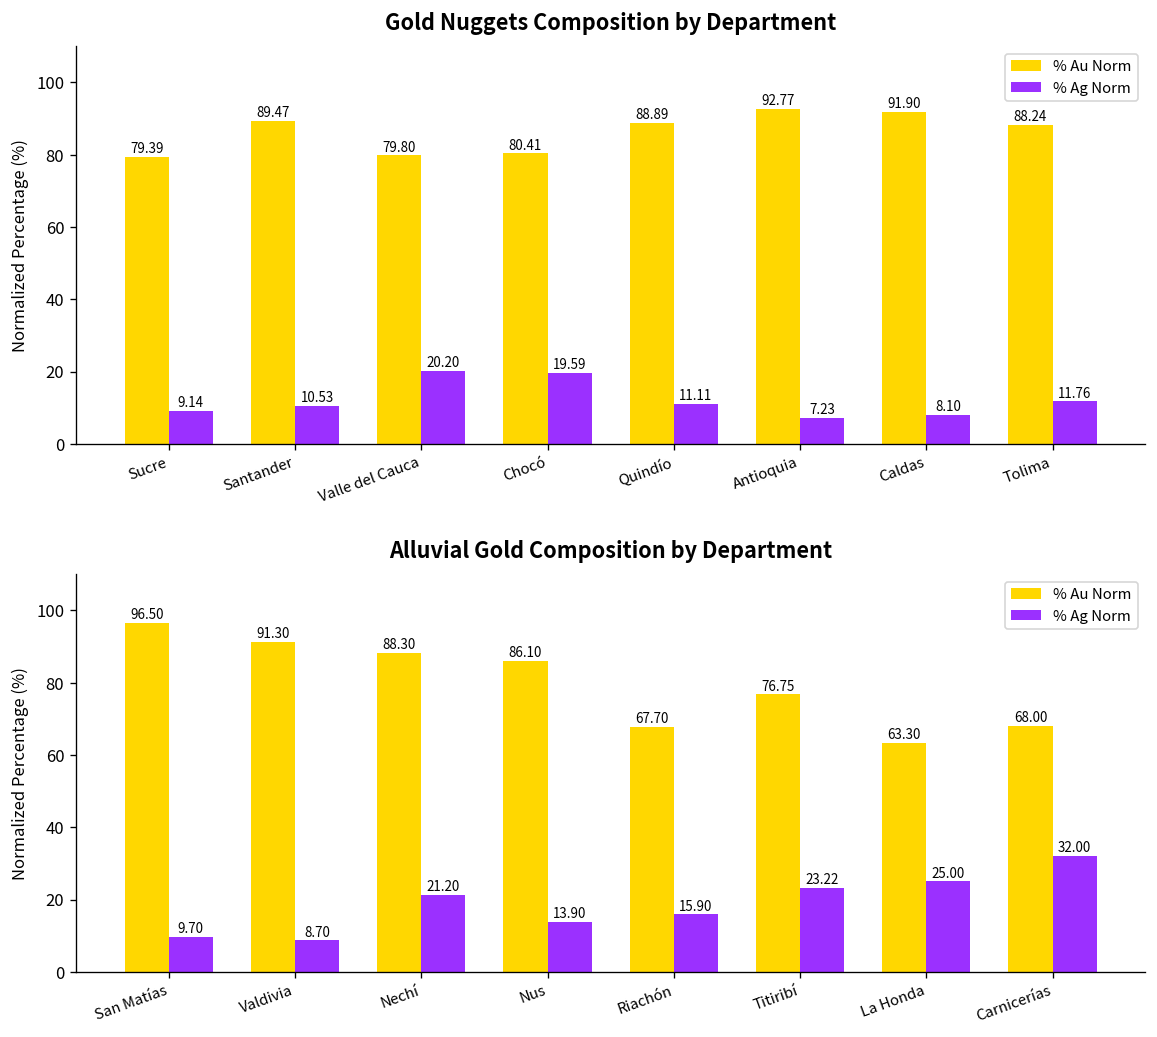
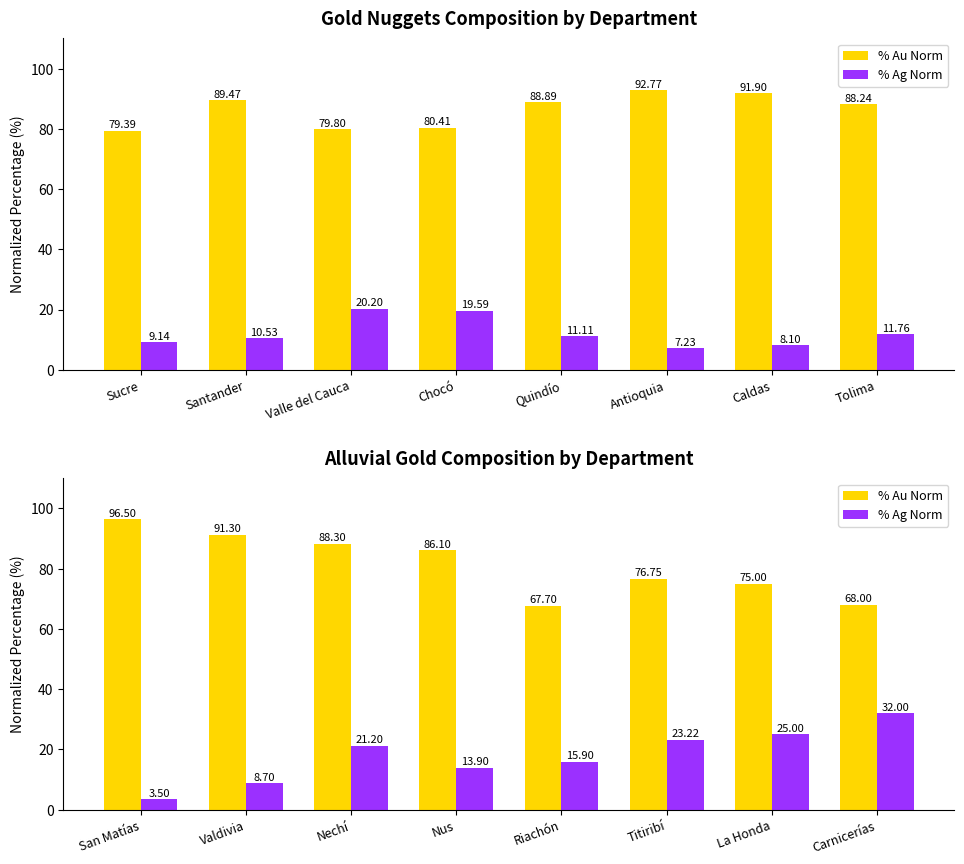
  {
    "Gold Nuggets Composition by Department": {
      "% Au Norm": {
        "Sucre": 79.39,
        "Santander": 89.47,
        "Valle del Cauca": 79.80,
        "Chocó": 80.41,
        "Quindío": 88.89,
        "Antioquia": 92.77,
        "Caldas": 91.90,
        "Tolima": 88.24
      },
      "% Ag Norm": {
        "Sucre": 9.14,
        "Santander": 10.53,
        "Valle del Cauca": 20.20,
        "Chocó": 19.59,
        "Quindío": 11.11,
        "Antioquia": 7.23,
        "Caldas": 8.10,
        "Tolima": 11.76
      }
    },
    "Alluvial Gold Composition by Department": {
      "% Au Norm": {
        "San Matías": 96.50,
        "Valdivia": 91.30,
        "Nechí": 88.30,
        "Nus": 86.10,
        "Riachón": 67.70,
        "Titiribí": 76.75,
-       "La Honda": 63.30,
+       "La Honda": 75.00,
        "Carnicerías": 68.00
      },
      "% Ag Norm": {
-       "San Matías": 9.70,
+       "San Matías": 3.50,
        "Valdivia": 8.70,
        "Nechí": 21.20,
        "Nus": 13.90,
        "Riachón": 15.90,
        "Titiribí": 23.22,
        "La Honda": 25.00,
        "Carnicerías": 32.00
      }
    }
  }
